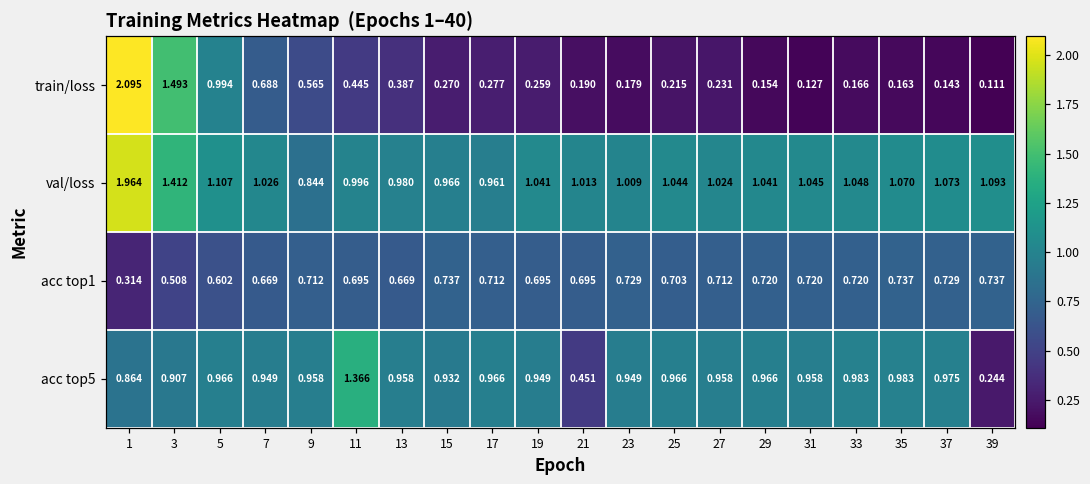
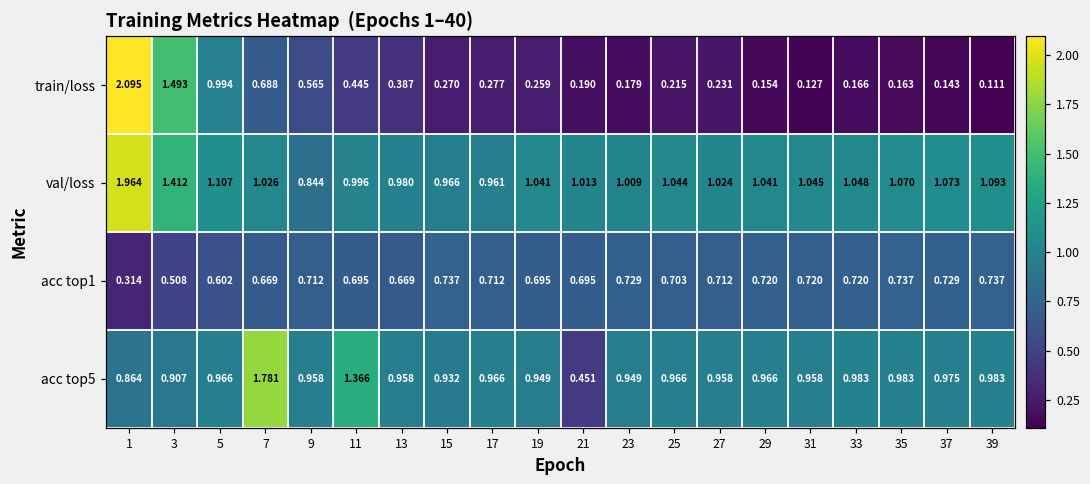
  {
    "train/loss": {
      "1": 2.095,
      "3": 1.493,
      "5": 0.994,
      "7": 0.688,
      "9": 0.565,
      "11": 0.445,
      "13": 0.387,
      "15": 0.270,
      "17": 0.277,
      "19": 0.259,
      "21": 0.190,
      "23": 0.179,
      "25": 0.215,
      "27": 0.231,
      "29": 0.154,
      "31": 0.127,
      "33": 0.166,
      "35": 0.163,
      "37": 0.143,
      "39": 0.111
    },
    "val/loss": {
      "1": 1.964,
      "3": 1.412,
      "5": 1.107,
      "7": 1.026,
      "9": 0.844,
      "11": 0.996,
      "13": 0.980,
      "15": 0.966,
      "17": 0.961,
      "19": 1.041,
      "21": 1.013,
      "23": 1.009,
      "25": 1.044,
      "27": 1.024,
      "29": 1.041,
      "31": 1.045,
      "33": 1.048,
      "35": 1.070,
      "37": 1.073,
      "39": 1.093
    },
    "acc top1": {
      "1": 0.314,
      "3": 0.508,
      "5": 0.602,
      "7": 0.669,
      "9": 0.712,
      "11": 0.695,
      "13": 0.669,
      "15": 0.737,
      "17": 0.712,
      "19": 0.695,
      "21": 0.695,
      "23": 0.729,
      "25": 0.703,
      "27": 0.712,
      "29": 0.720,
      "31": 0.720,
      "33": 0.720,
      "35": 0.737,
      "37": 0.729,
      "39": 0.737
    },
    "acc top5": {
      "1": 0.864,
      "3": 0.907,
      "5": 0.966,
-     "7": 0.949,
+     "7": 1.781,
      "9": 0.958,
      "11": 1.366,
      "13": 0.958,
      "15": 0.932,
      "17": 0.966,
      "19": 0.949,
      "21": 0.451,
      "23": 0.949,
      "25": 0.966,
      "27": 0.958,
      "29": 0.966,
      "31": 0.958,
      "33": 0.983,
      "35": 0.983,
      "37": 0.975,
-     "39": 0.244
+     "39": 0.983
    }
  }
